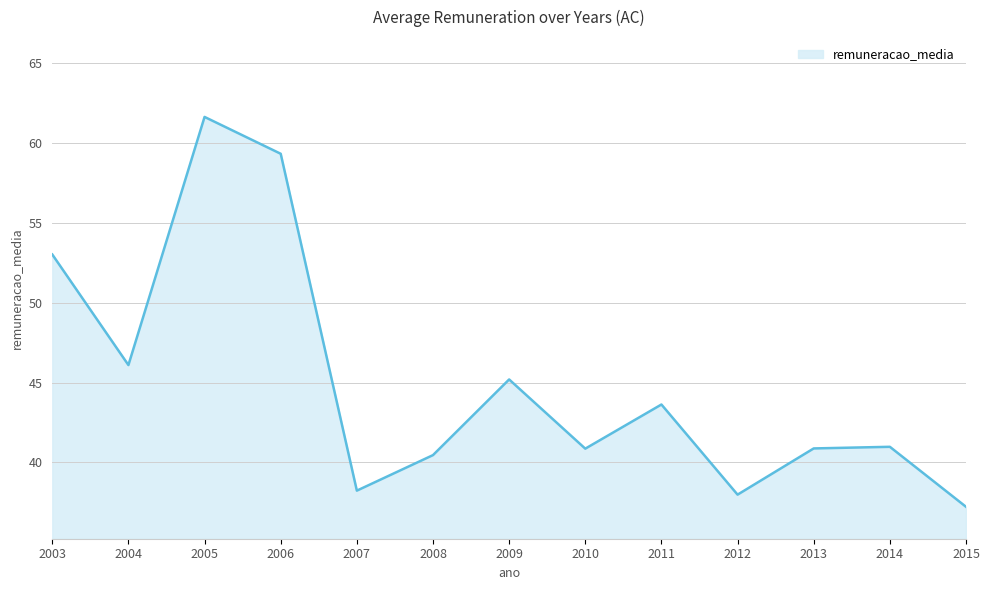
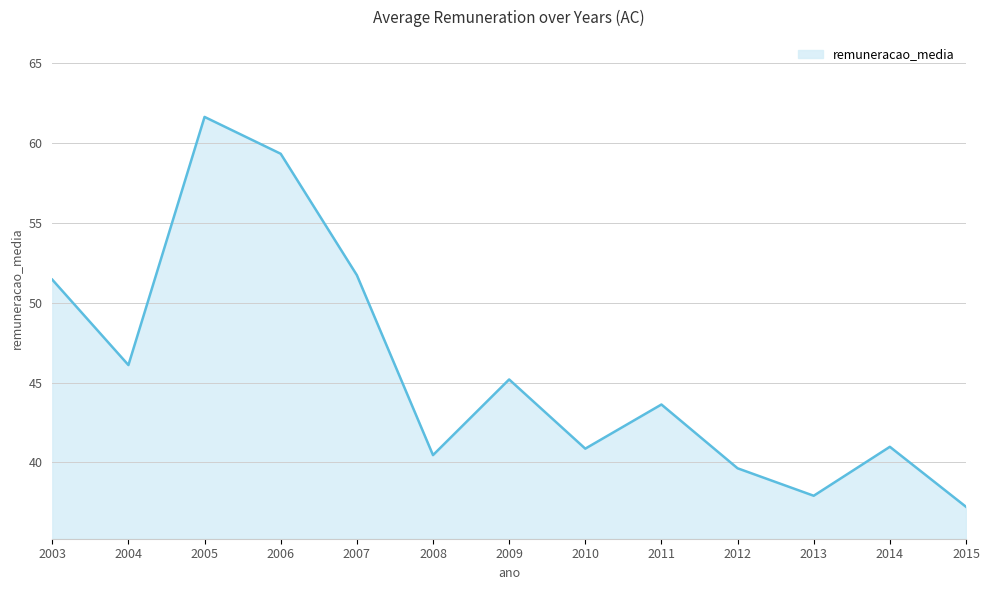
  {
-   "2003": 53.0,
+   "2003": 51.4,
    "2004": 46.1,
    "2005": 61.6,
    "2006": 59.3,
-   "2007": 38.2,
+   "2007": 51.7,
    "2008": 40.5,
    "2009": 45.2,
    "2010": 40.9,
    "2011": 43.6,
-   "2012": 38.0,
-   "2013": 40.9,
+   "2012": 39.6,
+   "2013": 37.9,
    "2014": 41.0,
    "2015": 37.2
  }
